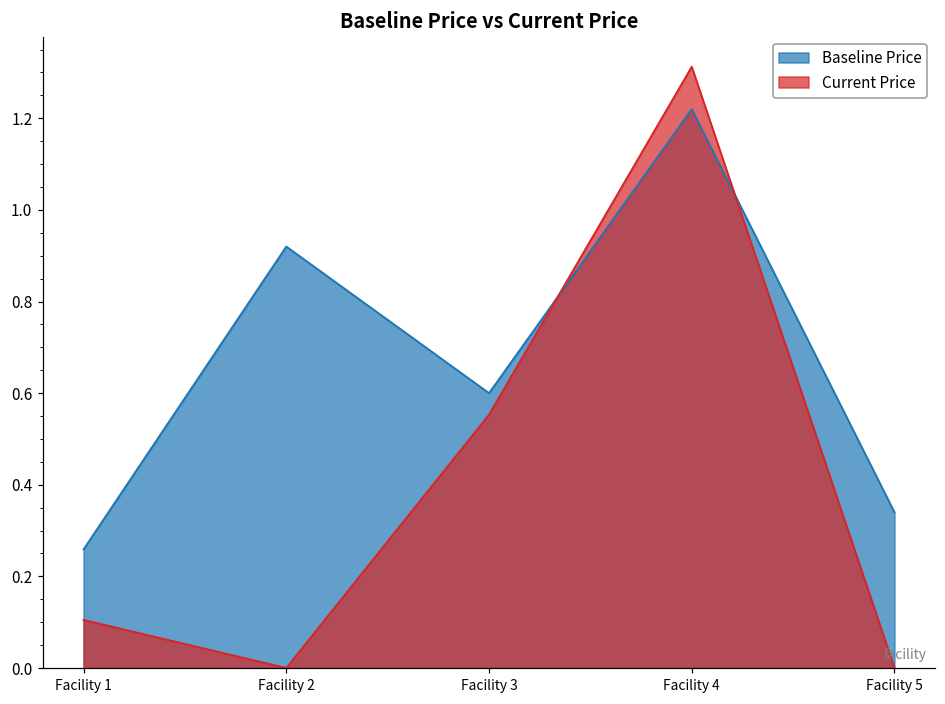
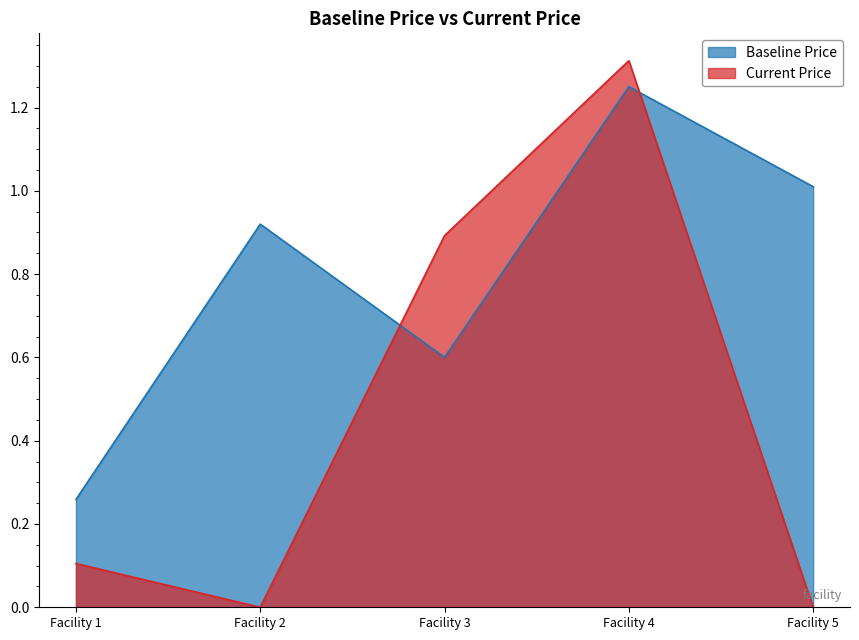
  {
    "Baseline Price": {
      "Facility 1": 0.26,
      "Facility 2": 0.92,
      "Facility 3": 0.60,
-     "Facility 4": 1.22,
-     "Facility 5": 0.34
+     "Facility 4": 1.25,
+     "Facility 5": 1.01
    },
    "Current Price": {
      "Facility 1": 0.11,
      "Facility 2": 0.00,
-     "Facility 3": 0.55,
+     "Facility 3": 0.89,
      "Facility 4": 1.31,
      "Facility 5": 0.00
    }
  }
